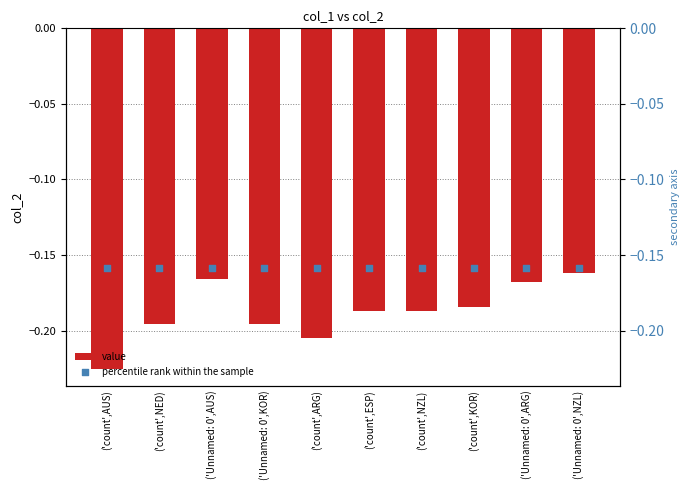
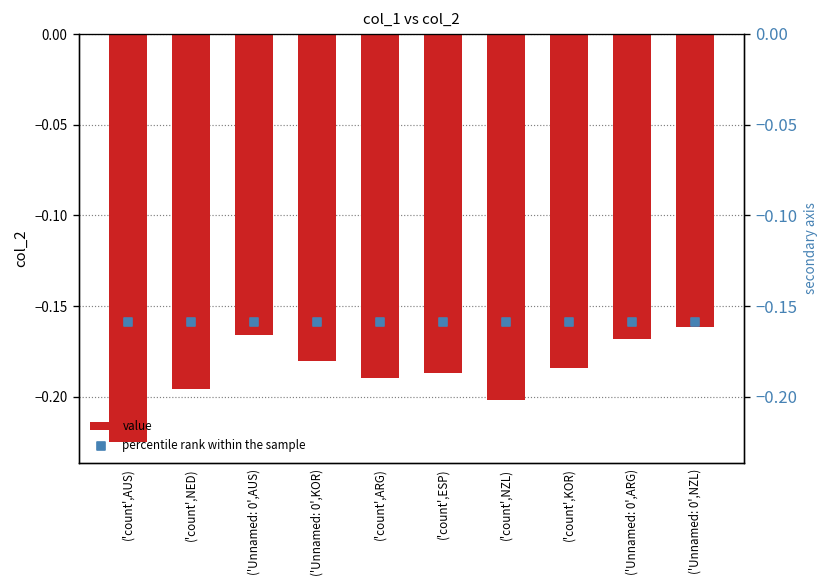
  {
    "value": {
      "('count',AUS)": -0.225,
      "('count',NED)": -0.196,
      "('Unnamed: 0',AUS)": -0.166,
-     "('Unnamed: 0',KOR)": -0.195,
-     "('count',ARG)": -0.205,
+     "('Unnamed: 0',KOR)": -0.180,
+     "('count',ARG)": -0.190,
      "('count',ESP)": -0.187,
-     "('count',NZL)": -0.187,
+     "('count',NZL)": -0.202,
      "('count',KOR)": -0.184,
      "('Unnamed: 0',ARG)": -0.168,
      "('Unnamed: 0',NZL)": -0.162
    }
  }
